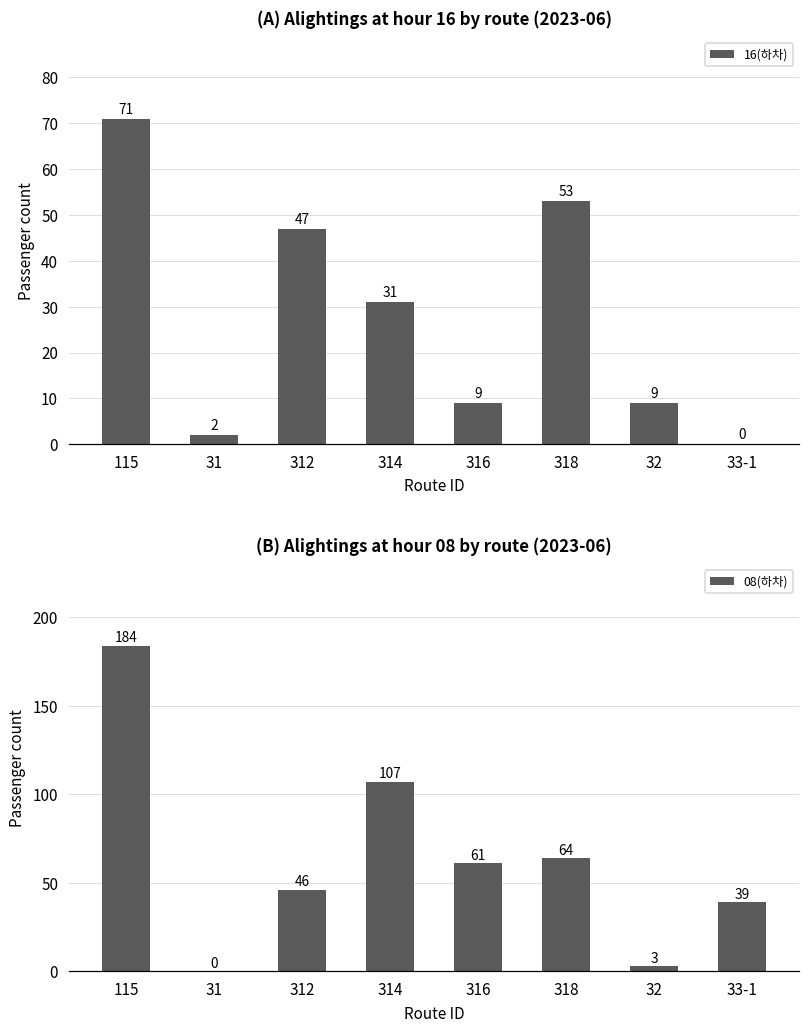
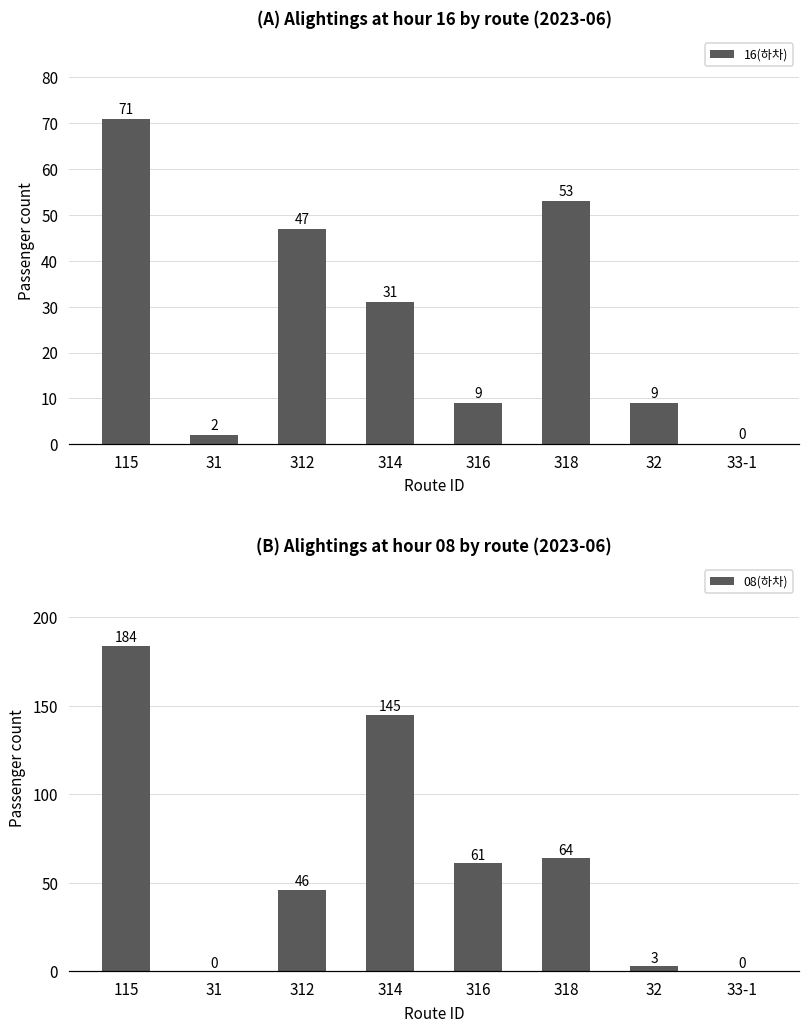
  {
    "(A) Alightings at hour 16 by route (2023-06)": {
      "115": 71,
      "31": 2,
      "312": 47,
      "314": 31,
      "316": 9,
      "318": 53,
      "32": 9,
      "33-1": 0
    },
    "(B) Alightings at hour 08 by route (2023-06)": {
      "115": 184,
      "31": 0,
      "312": 46,
-     "314": 107,
+     "314": 145,
      "316": 61,
      "318": 64,
      "32": 3,
-     "33-1": 39
+     "33-1": 0
    }
  }
